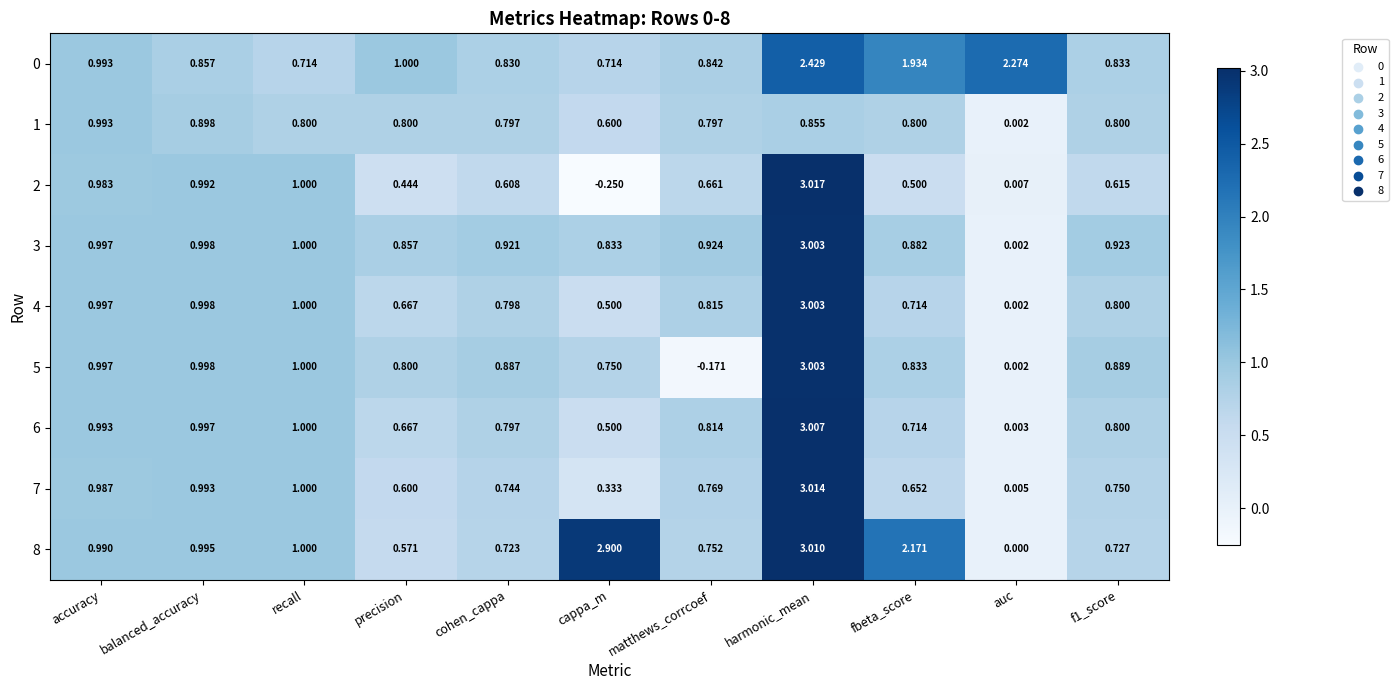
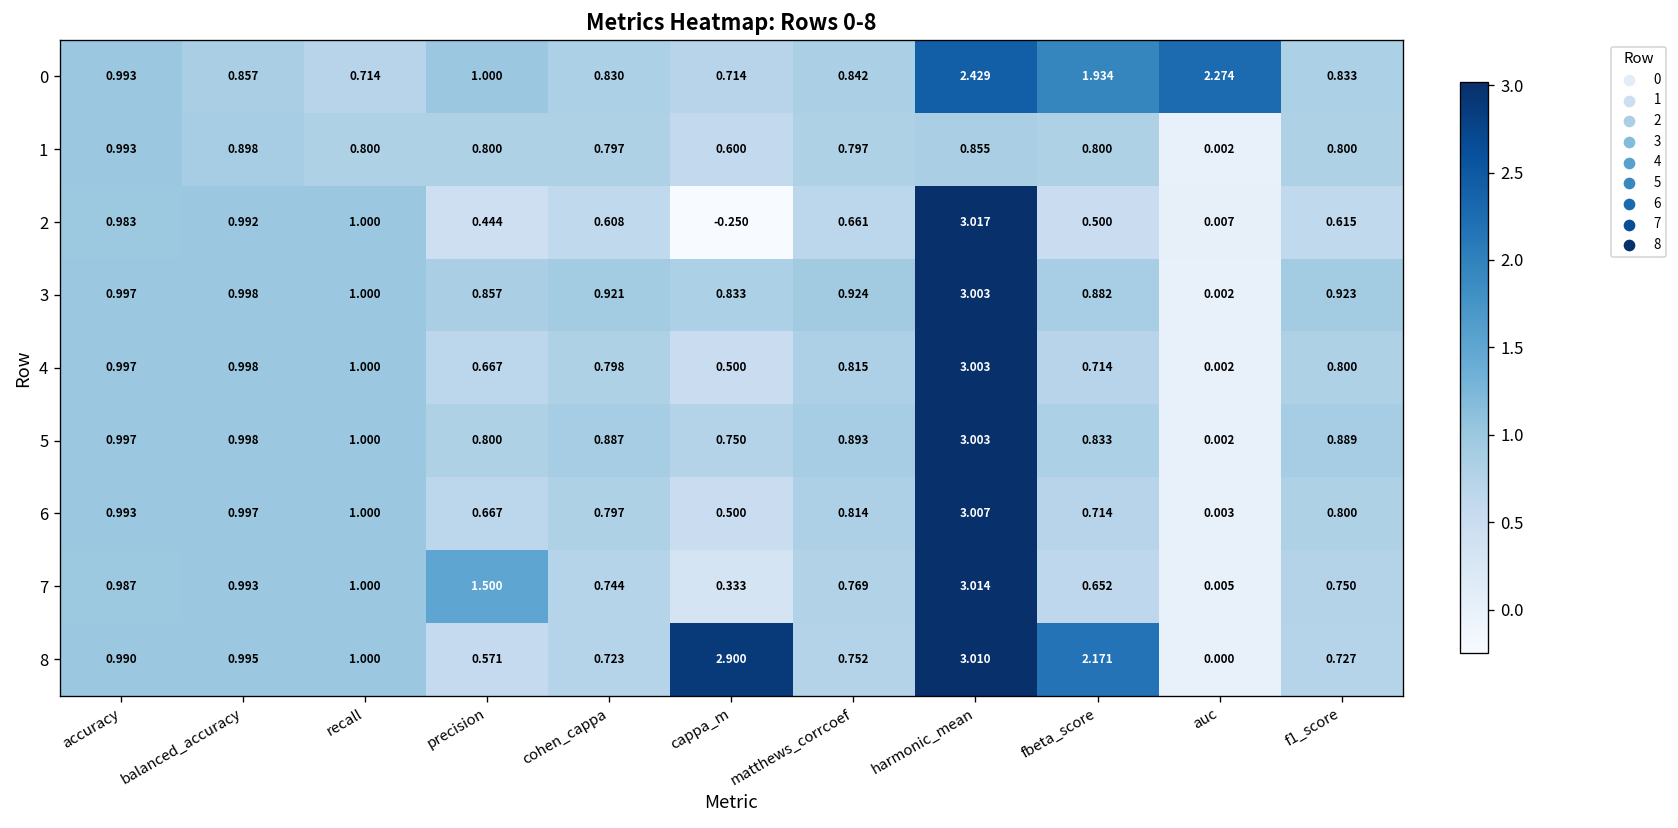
  {
    "0": {
      "accuracy": 0.993,
      "balanced_accuracy": 0.857,
      "recall": 0.714,
      "precision": 1.000,
      "cohen_cappa": 0.830,
      "cappa_m": 0.714,
      "matthews_corrcoef": 0.842,
      "harmonic_mean": 2.429,
      "fbeta_score": 1.934,
      "auc": 2.274,
      "f1_score": 0.833
    },
    "1": {
      "accuracy": 0.993,
      "balanced_accuracy": 0.898,
      "recall": 0.800,
      "precision": 0.800,
      "cohen_cappa": 0.797,
      "cappa_m": 0.600,
      "matthews_corrcoef": 0.797,
      "harmonic_mean": 0.855,
      "fbeta_score": 0.800,
      "auc": 0.002,
      "f1_score": 0.800
    },
    "2": {
      "accuracy": 0.983,
      "balanced_accuracy": 0.992,
      "recall": 1.000,
      "precision": 0.444,
      "cohen_cappa": 0.608,
      "cappa_m": -0.250,
      "matthews_corrcoef": 0.661,
      "harmonic_mean": 3.017,
      "fbeta_score": 0.500,
      "auc": 0.007,
      "f1_score": 0.615
    },
    "3": {
      "accuracy": 0.997,
      "balanced_accuracy": 0.998,
      "recall": 1.000,
      "precision": 0.857,
      "cohen_cappa": 0.921,
      "cappa_m": 0.833,
      "matthews_corrcoef": 0.924,
      "harmonic_mean": 3.003,
      "fbeta_score": 0.882,
      "auc": 0.002,
      "f1_score": 0.923
    },
    "4": {
      "accuracy": 0.997,
      "balanced_accuracy": 0.998,
      "recall": 1.000,
      "precision": 0.667,
      "cohen_cappa": 0.798,
      "cappa_m": 0.500,
      "matthews_corrcoef": 0.815,
      "harmonic_mean": 3.003,
      "fbeta_score": 0.714,
      "auc": 0.002,
      "f1_score": 0.800
    },
    "5": {
      "accuracy": 0.997,
      "balanced_accuracy": 0.998,
      "recall": 1.000,
      "precision": 0.800,
      "cohen_cappa": 0.887,
      "cappa_m": 0.750,
-     "matthews_corrcoef": -0.171,
+     "matthews_corrcoef": 0.893,
      "harmonic_mean": 3.003,
      "fbeta_score": 0.833,
      "auc": 0.002,
      "f1_score": 0.889
    },
    "6": {
      "accuracy": 0.993,
      "balanced_accuracy": 0.997,
      "recall": 1.000,
      "precision": 0.667,
      "cohen_cappa": 0.797,
      "cappa_m": 0.500,
      "matthews_corrcoef": 0.814,
      "harmonic_mean": 3.007,
      "fbeta_score": 0.714,
      "auc": 0.003,
      "f1_score": 0.800
    },
    "7": {
      "accuracy": 0.987,
      "balanced_accuracy": 0.993,
      "recall": 1.000,
-     "precision": 0.600,
+     "precision": 1.500,
      "cohen_cappa": 0.744,
      "cappa_m": 0.333,
      "matthews_corrcoef": 0.769,
      "harmonic_mean": 3.014,
      "fbeta_score": 0.652,
      "auc": 0.005,
      "f1_score": 0.750
    },
    "8": {
      "accuracy": 0.990,
      "balanced_accuracy": 0.995,
      "recall": 1.000,
      "precision": 0.571,
      "cohen_cappa": 0.723,
      "cappa_m": 2.900,
      "matthews_corrcoef": 0.752,
      "harmonic_mean": 3.010,
      "fbeta_score": 2.171,
      "auc": 0.000,
      "f1_score": 0.727
    }
  }
